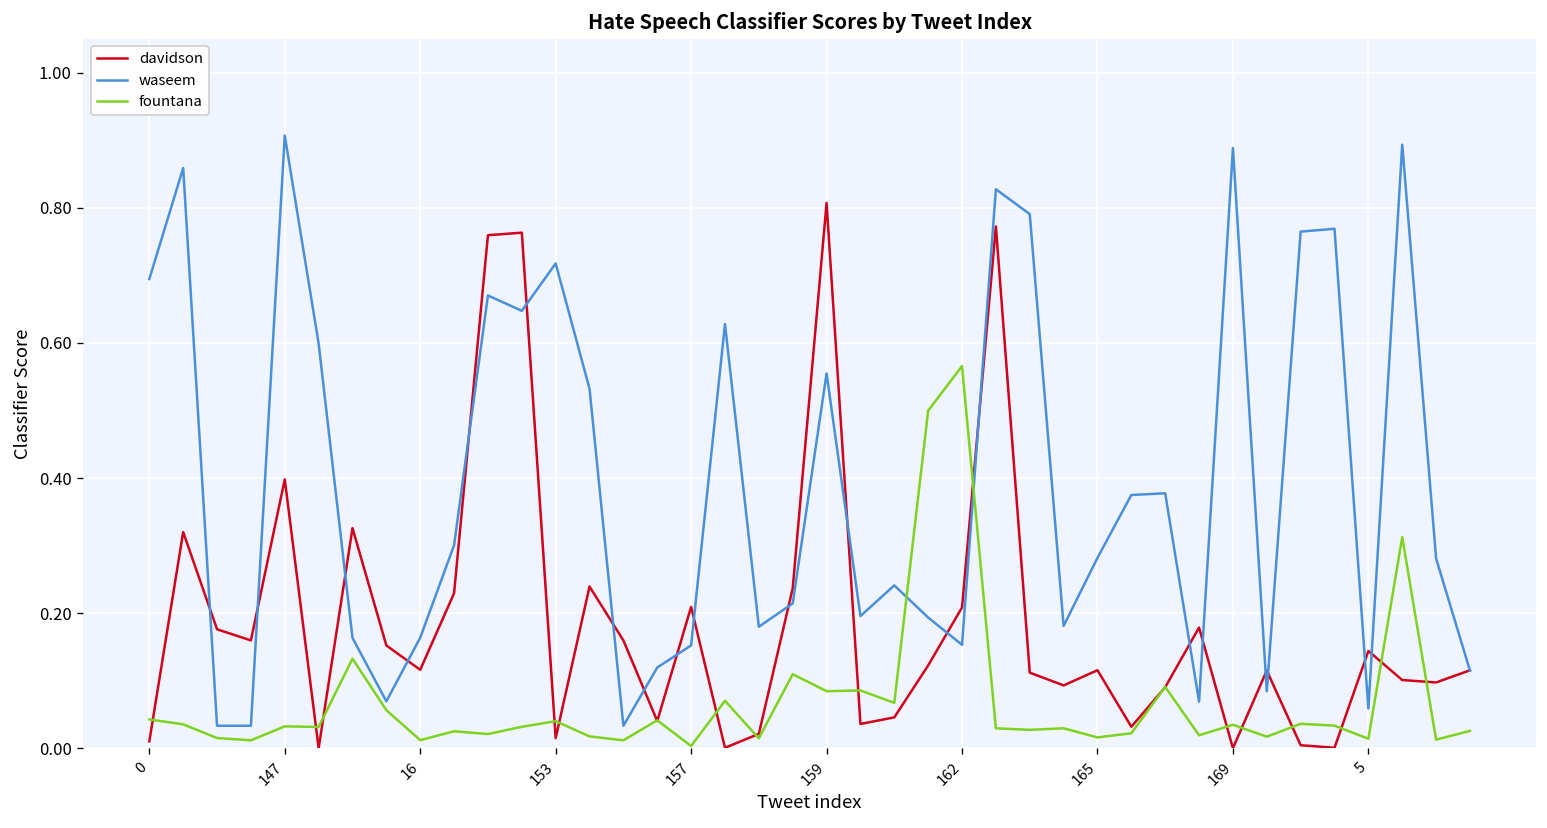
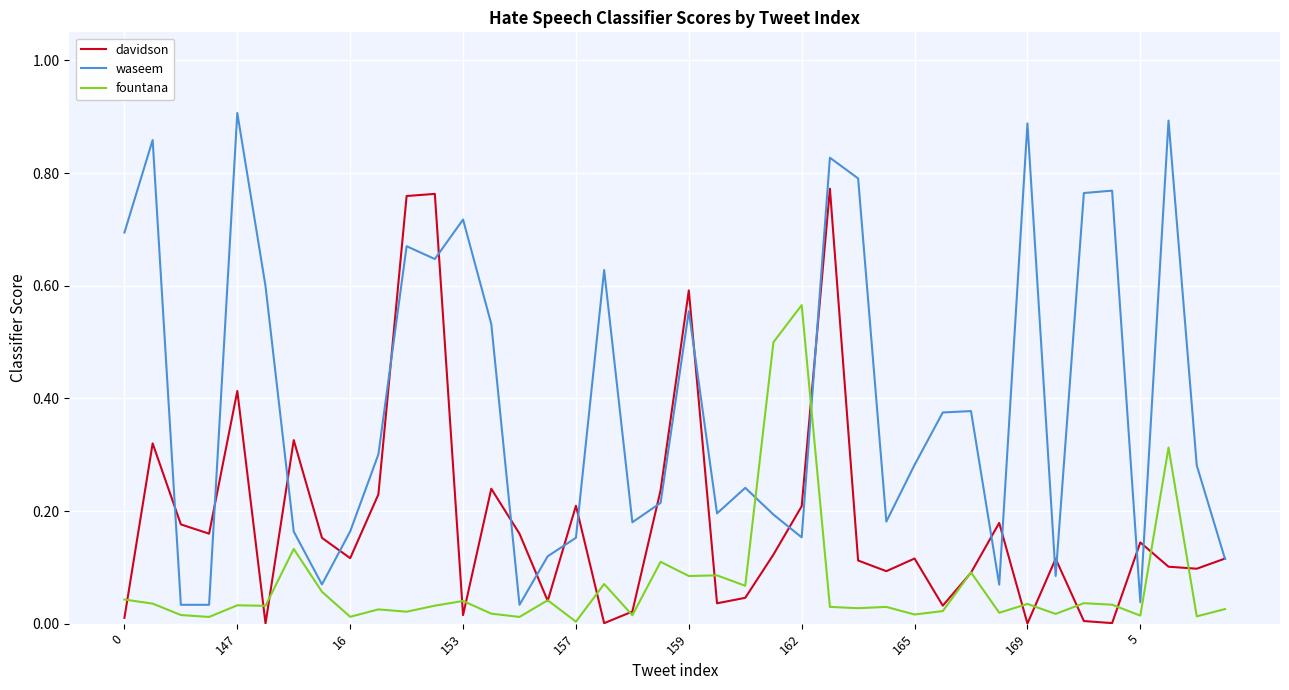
  {
    "davidson": {
      "0": 0.01,
-     "147": 0.40,
+     "147": 0.41,
      "16": 0.12,
      "153": 0.02,
      "157": 0.21,
-     "159": 0.81,
+     "159": 0.59,
      "162": 0.21,
      "165": 0.12,
      "169": 0.00,
      "5": 0.14
    },
    "waseem": {
      "0": 0.69,
      "147": 0.91,
      "16": 0.16,
      "153": 0.72,
      "157": 0.15,
      "159": 0.55,
      "162": 0.15,
      "165": 0.28,
      "169": 0.89,
-     "5": 0.06
+     "5": 0.04
    },
    "fountana": {
      "0": 0.04,
      "147": 0.03,
      "16": 0.01,
      "153": 0.04,
      "157": 0.00,
      "159": 0.08,
      "162": 0.57,
      "165": 0.02,
      "169": 0.04,
      "5": 0.01
    }
  }
